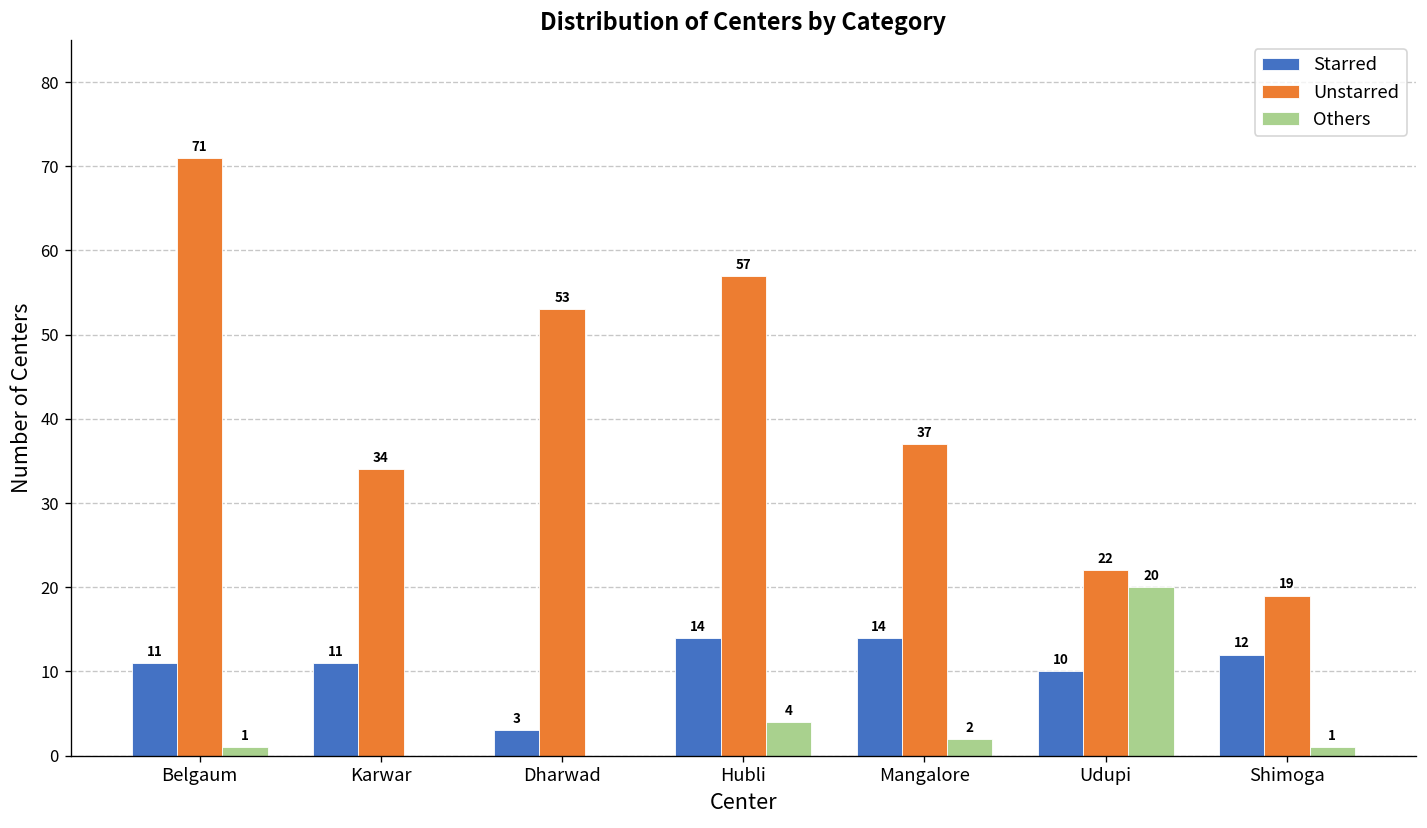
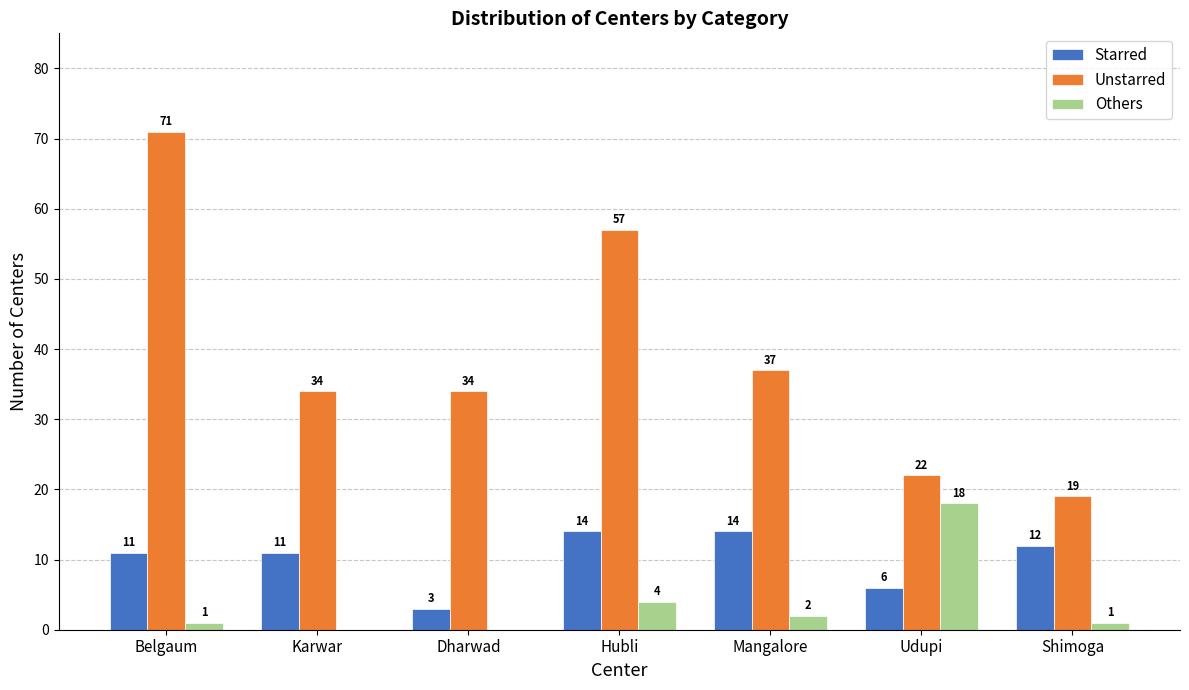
  {
    "Starred": {
      "Belgaum": 11,
      "Karwar": 11,
      "Dharwad": 3,
      "Hubli": 14,
      "Mangalore": 14,
-     "Udupi": 10,
+     "Udupi": 6,
      "Shimoga": 12
    },
    "Unstarred": {
      "Belgaum": 71,
      "Karwar": 34,
-     "Dharwad": 53,
+     "Dharwad": 34,
      "Hubli": 57,
      "Mangalore": 37,
      "Udupi": 22,
      "Shimoga": 19
    },
    "Others": {
      "Belgaum": 1,
      "Hubli": 4,
      "Mangalore": 2,
-     "Udupi": 20,
+     "Udupi": 18,
      "Shimoga": 1
    }
  }
